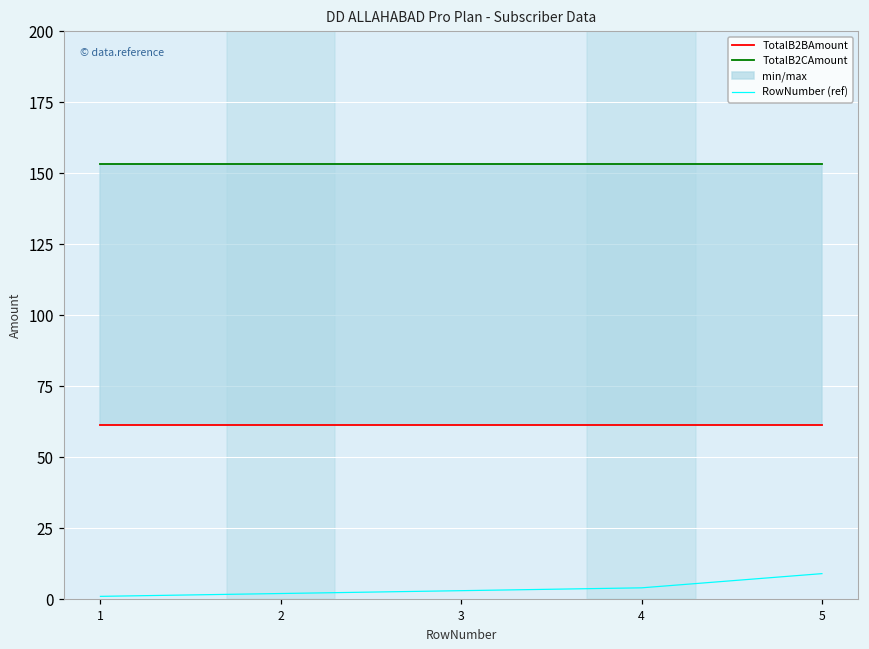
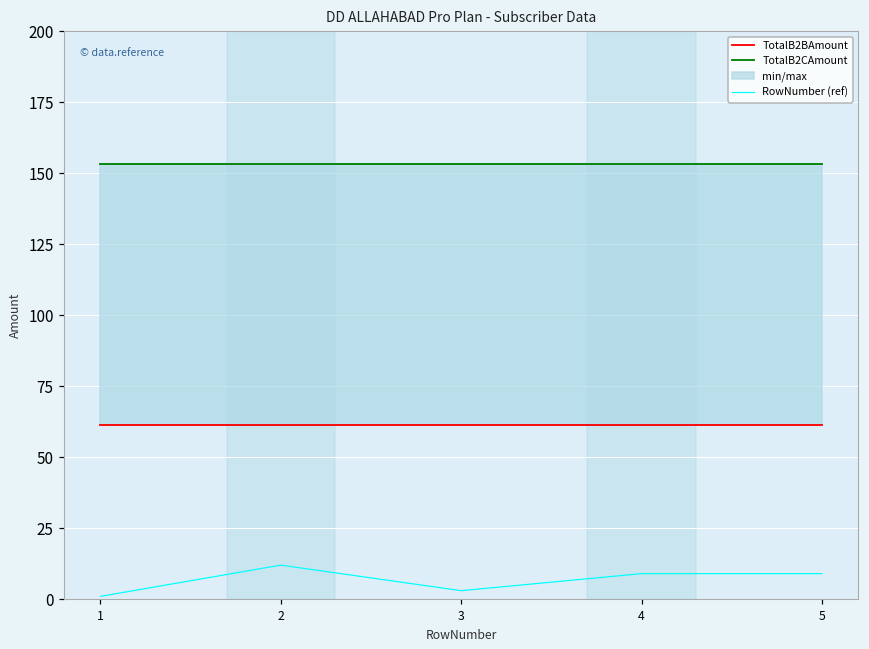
  {
    "TotalB2BAmount": {
      "1": 61,
      "2": 61,
      "3": 61,
      "4": 61,
      "5": 61
    },
    "min/max": {
      "1": 153,
      "2": 153,
      "3": 153,
      "4": 153,
      "5": 153
    },
    "RowNumber (ref)": {
      "1": 1,
-     "2": 2,
+     "2": 12,
      "3": 3,
-     "4": 4,
+     "4": 9,
      "5": 9
    }
  }
